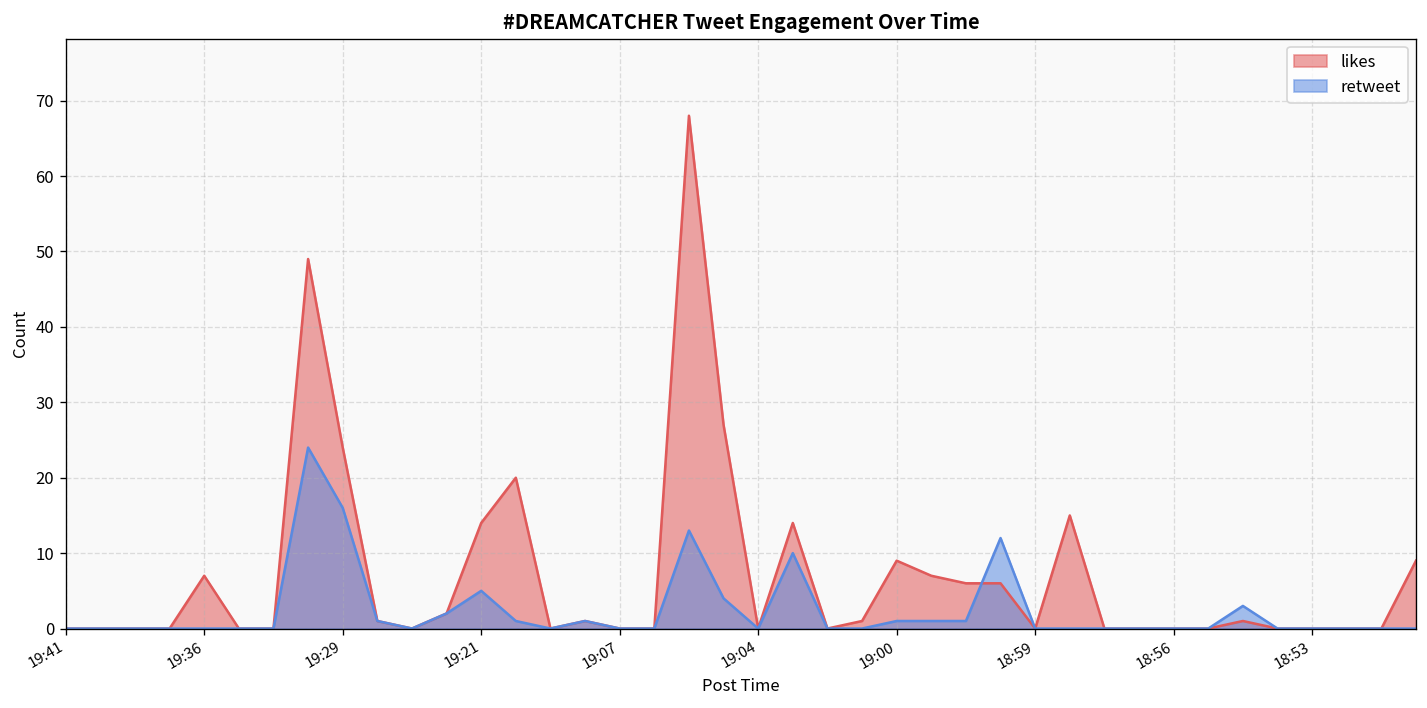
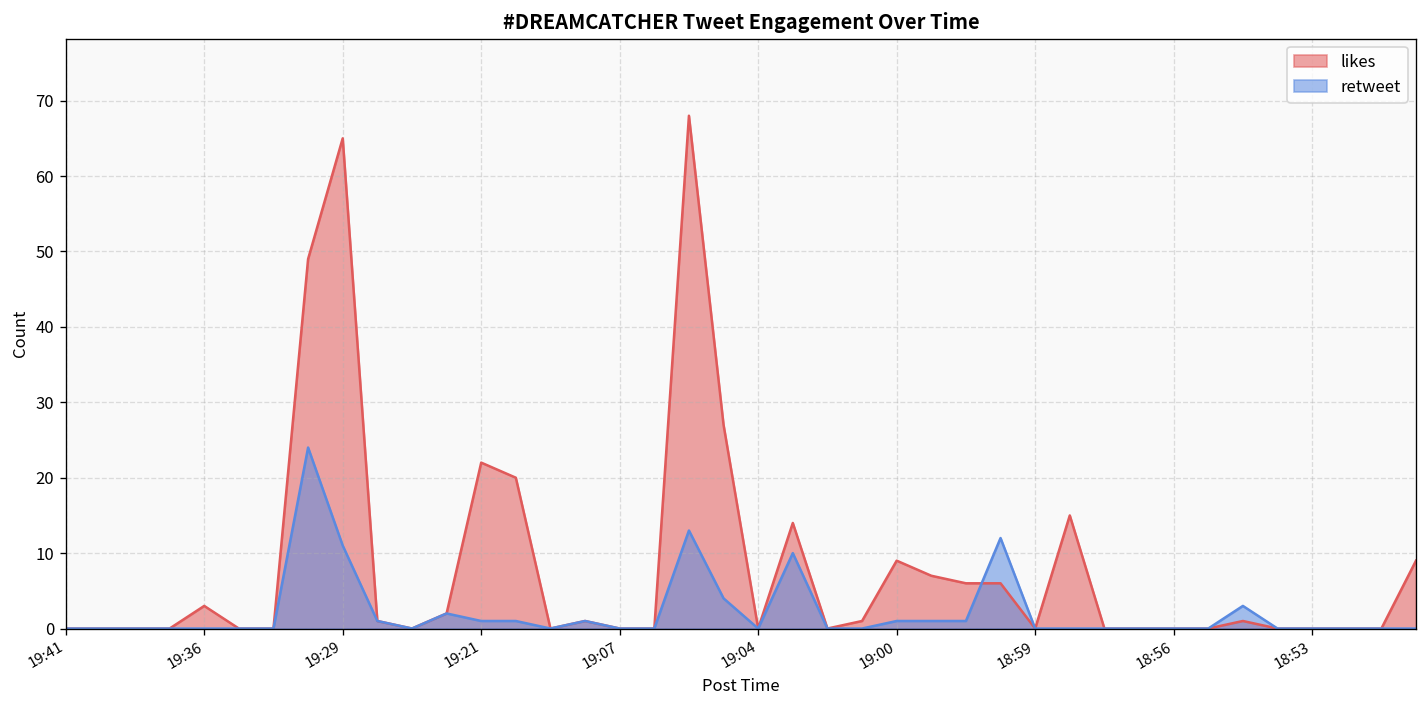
  {
    "likes": {
-     "19:36": 7,
-     "19:29": 24,
-     "19:21": 14
+     "19:36": 3,
+     "19:29": 65,
+     "19:21": 22
    },
    "retweet": {
      "19:36": 0,
-     "19:29": 16,
-     "19:21": 5
+     "19:29": 11,
+     "19:21": 1
    }
  }
